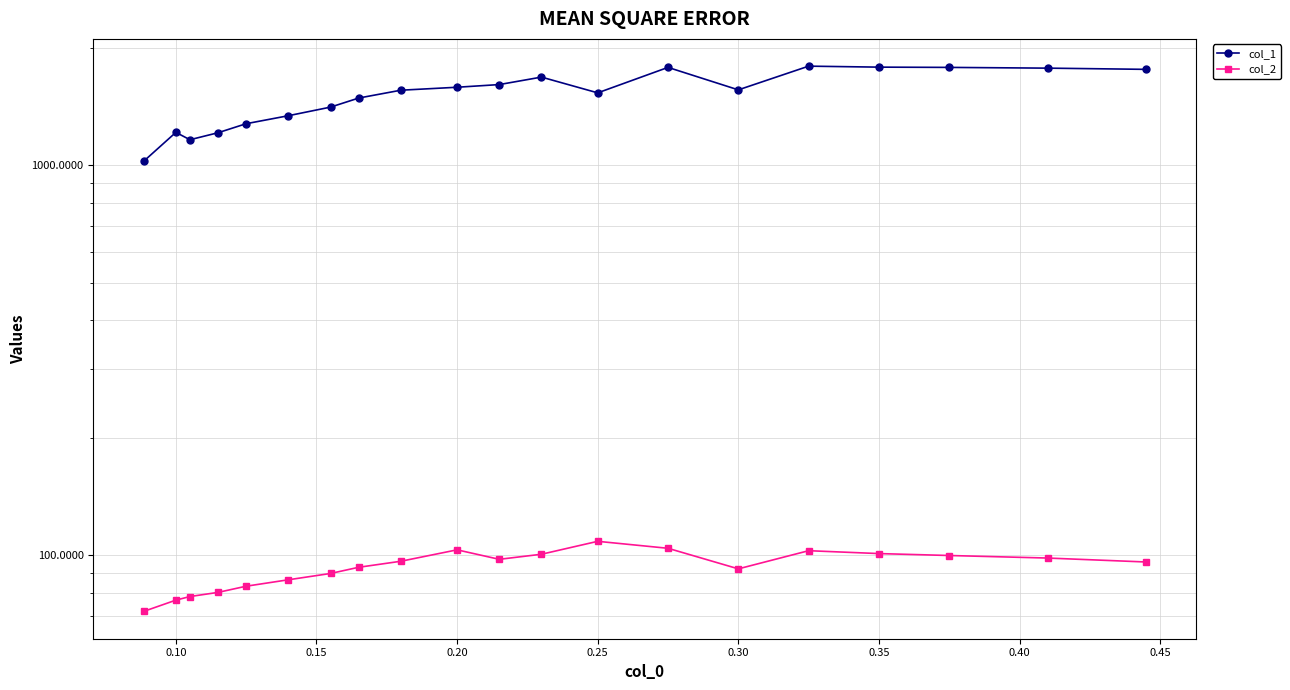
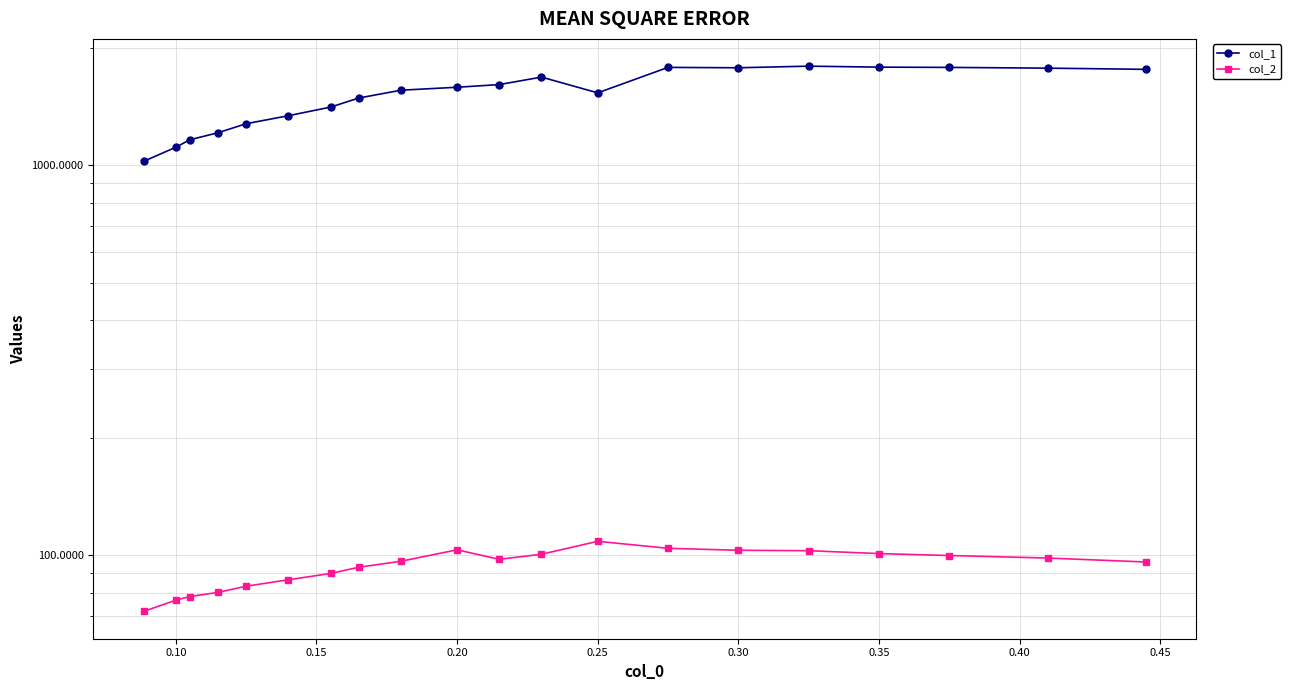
  {
    "col_1": {
-     "0.10": 1210,
+     "0.10": 1110,
      "0.20": 1580,
      "0.25": 1530,
-     "0.30": 1560,
+     "0.30": 1800,
      "0.35": 1800
    },
    "col_2": {
      "0.10": 77,
      "0.20": 103,
      "0.25": 109,
-     "0.30": 92,
+     "0.30": 103,
      "0.35": 101
    }
  }
